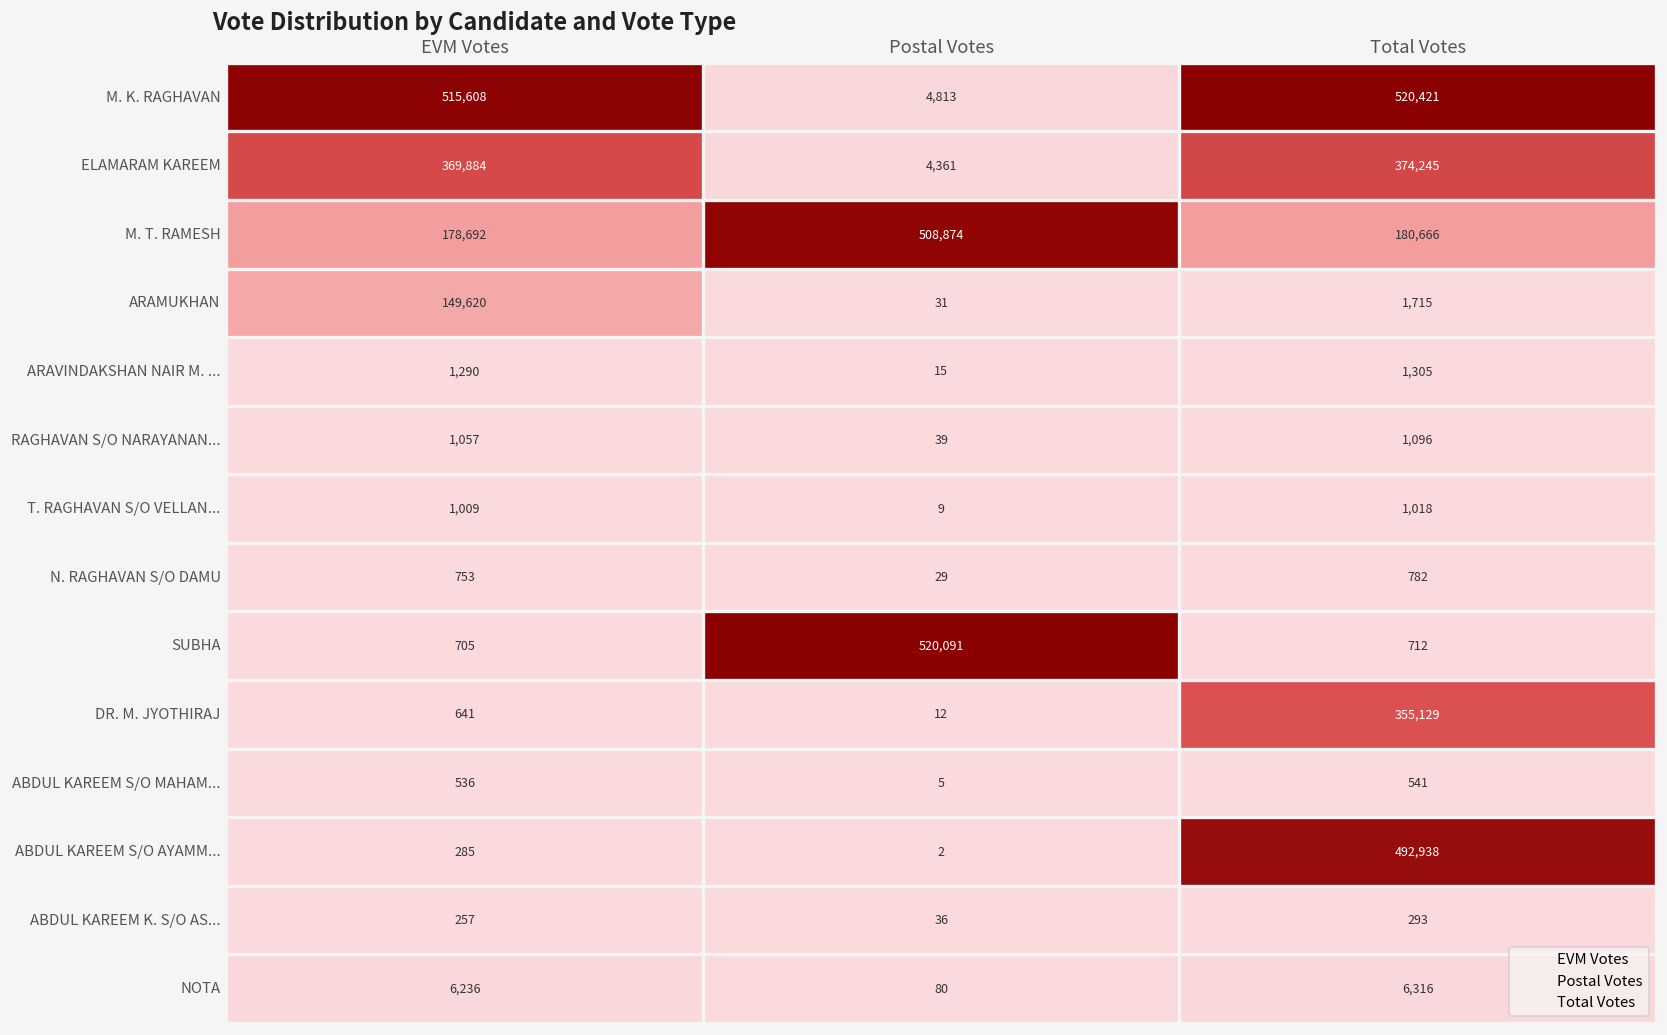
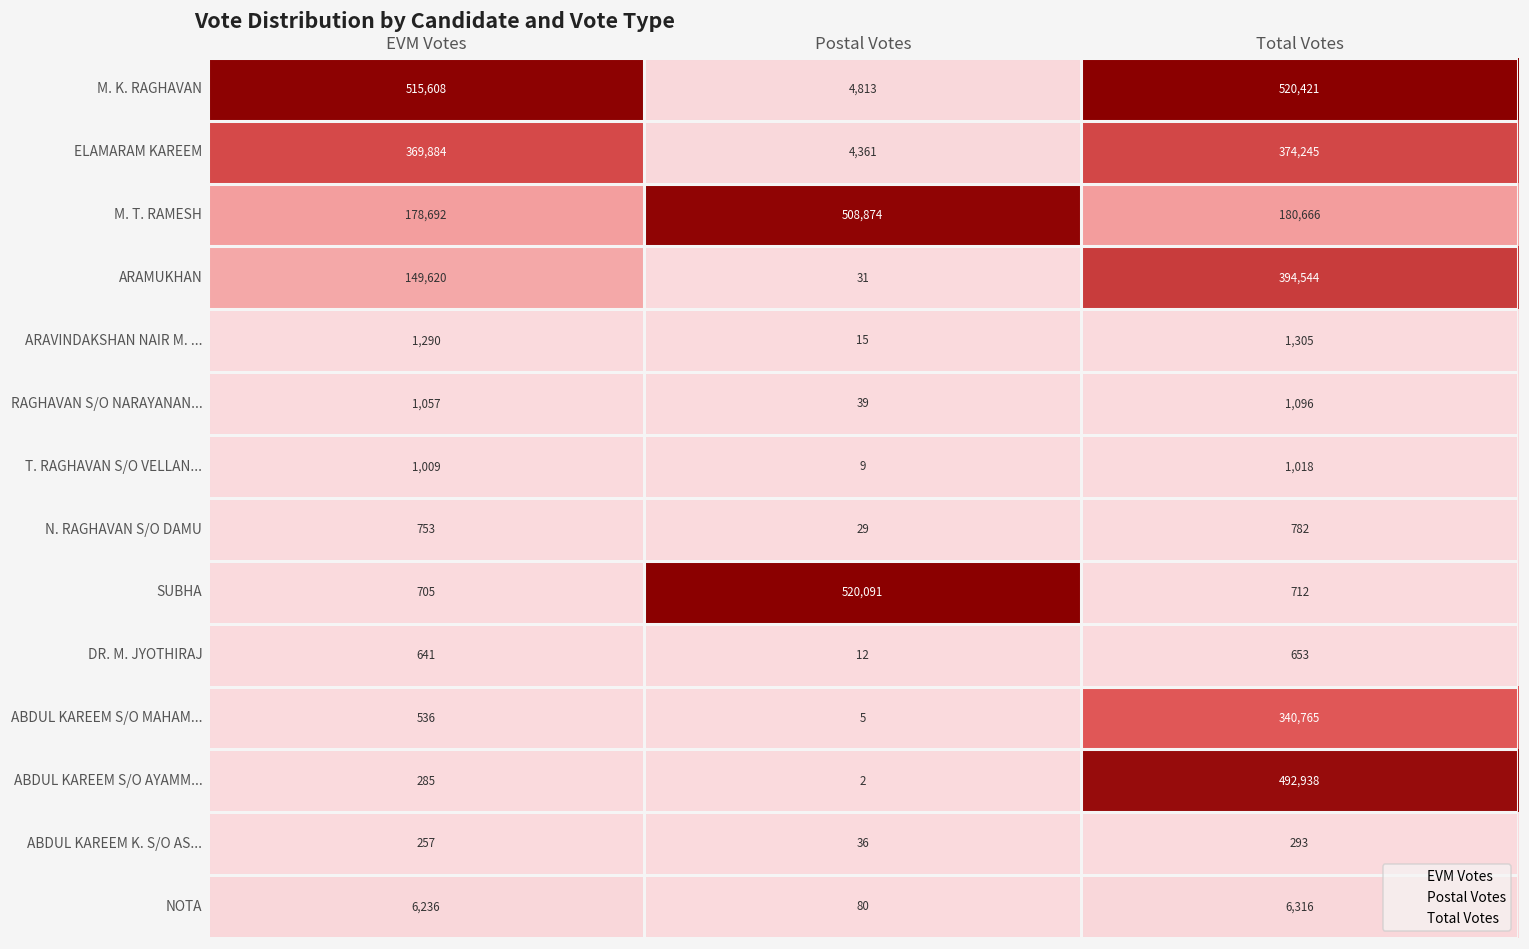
  {
    "M. K. RAGHAVAN": {
      "EVM Votes": "515,608",
      "Postal Votes": "4,813",
      "Total Votes": "520,421"
    },
    "ELAMARAM KAREEM": {
      "EVM Votes": "369,884",
      "Postal Votes": "4,361",
      "Total Votes": "374,245"
    },
    "M. T. RAMESH": {
      "EVM Votes": "178,692",
      "Postal Votes": "508,874",
      "Total Votes": "180,666"
    },
    "ARAMUKHAN": {
      "EVM Votes": "149,620",
      "Postal Votes": "31",
-     "Total Votes": "1,715"
+     "Total Votes": "394,544"
    },
    "ARAVINDAKSHAN NAIR M. ...": {
      "EVM Votes": "1,290",
      "Postal Votes": "15",
      "Total Votes": "1,305"
    },
    "RAGHAVAN S/O NARAYANAN...": {
      "EVM Votes": "1,057",
      "Postal Votes": "39",
      "Total Votes": "1,096"
    },
    "T. RAGHAVAN S/O VELLAN...": {
      "EVM Votes": "1,009",
      "Postal Votes": "9",
      "Total Votes": "1,018"
    },
    "N. RAGHAVAN S/O DAMU": {
      "EVM Votes": "753",
      "Postal Votes": "29",
      "Total Votes": "782"
    },
    "SUBHA": {
      "EVM Votes": "705",
      "Postal Votes": "520,091",
      "Total Votes": "712"
    },
    "DR. M. JYOTHIRAJ": {
      "EVM Votes": "641",
      "Postal Votes": "12",
-     "Total Votes": "355,129"
+     "Total Votes": "653"
    },
    "ABDUL KAREEM S/O MAHAM...": {
      "EVM Votes": "536",
      "Postal Votes": "5",
-     "Total Votes": "541"
+     "Total Votes": "340,765"
    },
    "ABDUL KAREEM S/O AYAMM...": {
      "EVM Votes": "285",
      "Postal Votes": "2",
      "Total Votes": "492,938"
    },
    "ABDUL KAREEM K. S/O AS...": {
      "EVM Votes": "257",
      "Postal Votes": "36",
      "Total Votes": "293"
    },
    "NOTA": {
      "EVM Votes": "6,236",
      "Postal Votes": "80",
      "Total Votes": "6,316"
    }
  }
